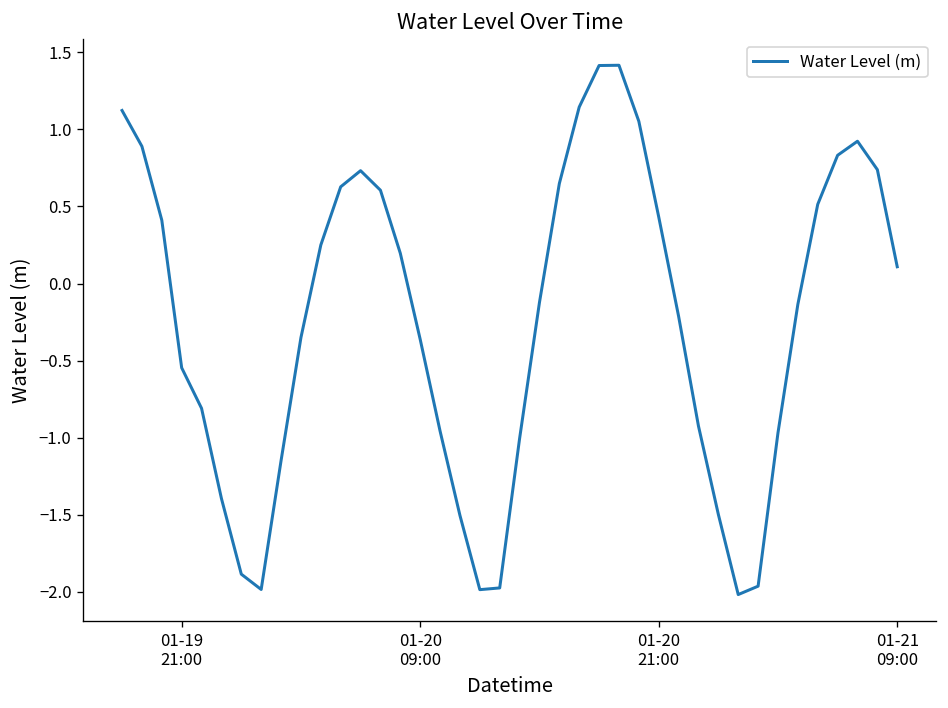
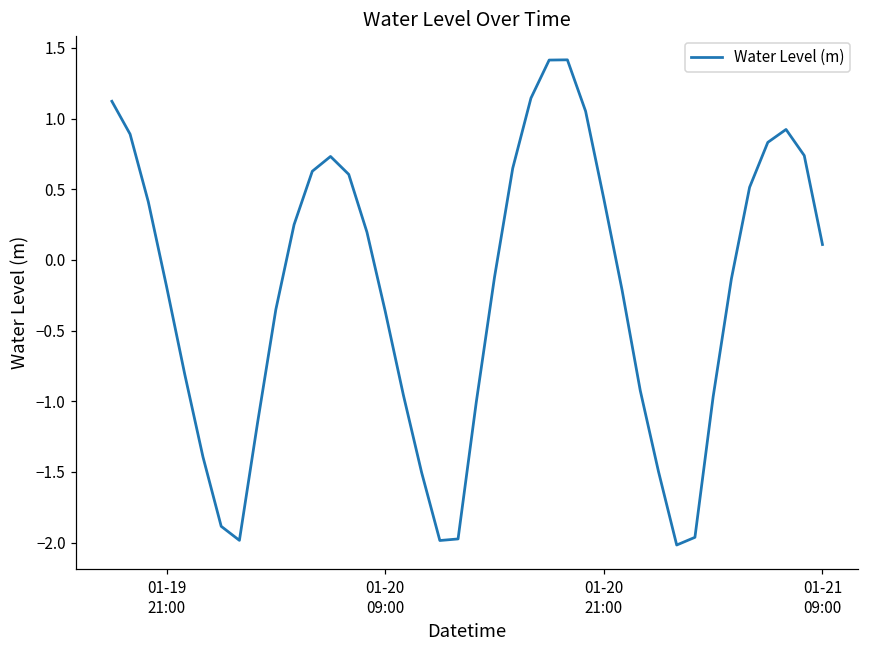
  {
-   "01-19 21:00": -0.55,
+   "01-19 21:00": -0.19,
    "01-20 09:00": -0.36,
    "01-20 21:00": 0.43,
    "01-21 09:00": 0.11
  }
